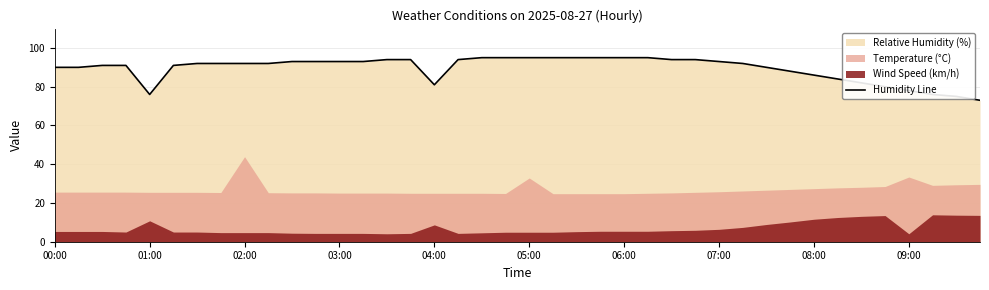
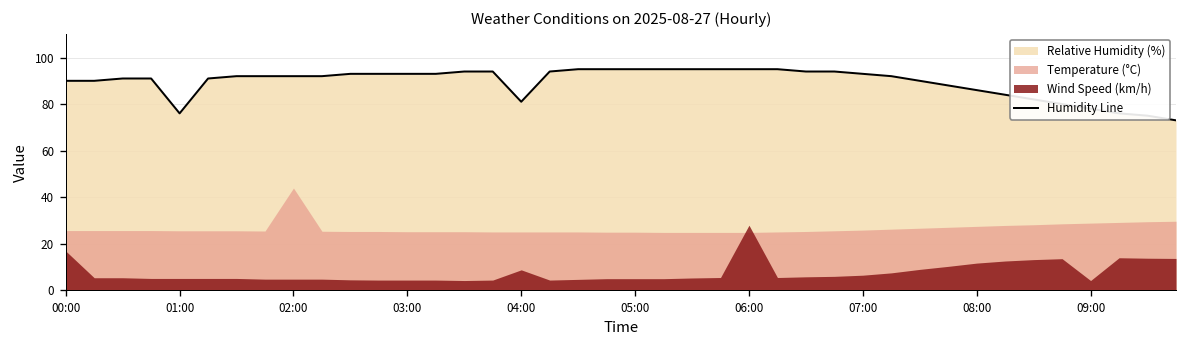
  {
    "Relative Humidity (%)": {
      "00:00": 90,
      "01:00": 76,
      "02:00": 92,
      "03:00": 93,
      "04:00": 81,
      "05:00": 95,
      "06:00": 95,
      "07:00": 93,
      "08:00": 86
    },
    "Temperature (°C)": {
      "00:00": 26,
      "01:00": 26,
      "02:00": 44,
      "03:00": 25,
      "04:00": 25,
-     "05:00": 33,
+     "05:00": 25,
      "06:00": 25,
      "07:00": 26,
      "08:00": 27,
-     "09:00": 33
+     "09:00": 29
    },
    "Wind Speed (km/h)": {
-     "00:00": 5,
-     "01:00": 11,
+     "00:00": 17,
+     "01:00": 5,
      "02:00": 5,
      "03:00": 4,
      "04:00": 9,
      "05:00": 5,
-     "06:00": 5,
+     "06:00": 28,
      "07:00": 6,
      "08:00": 12,
      "09:00": 4
    }
  }
